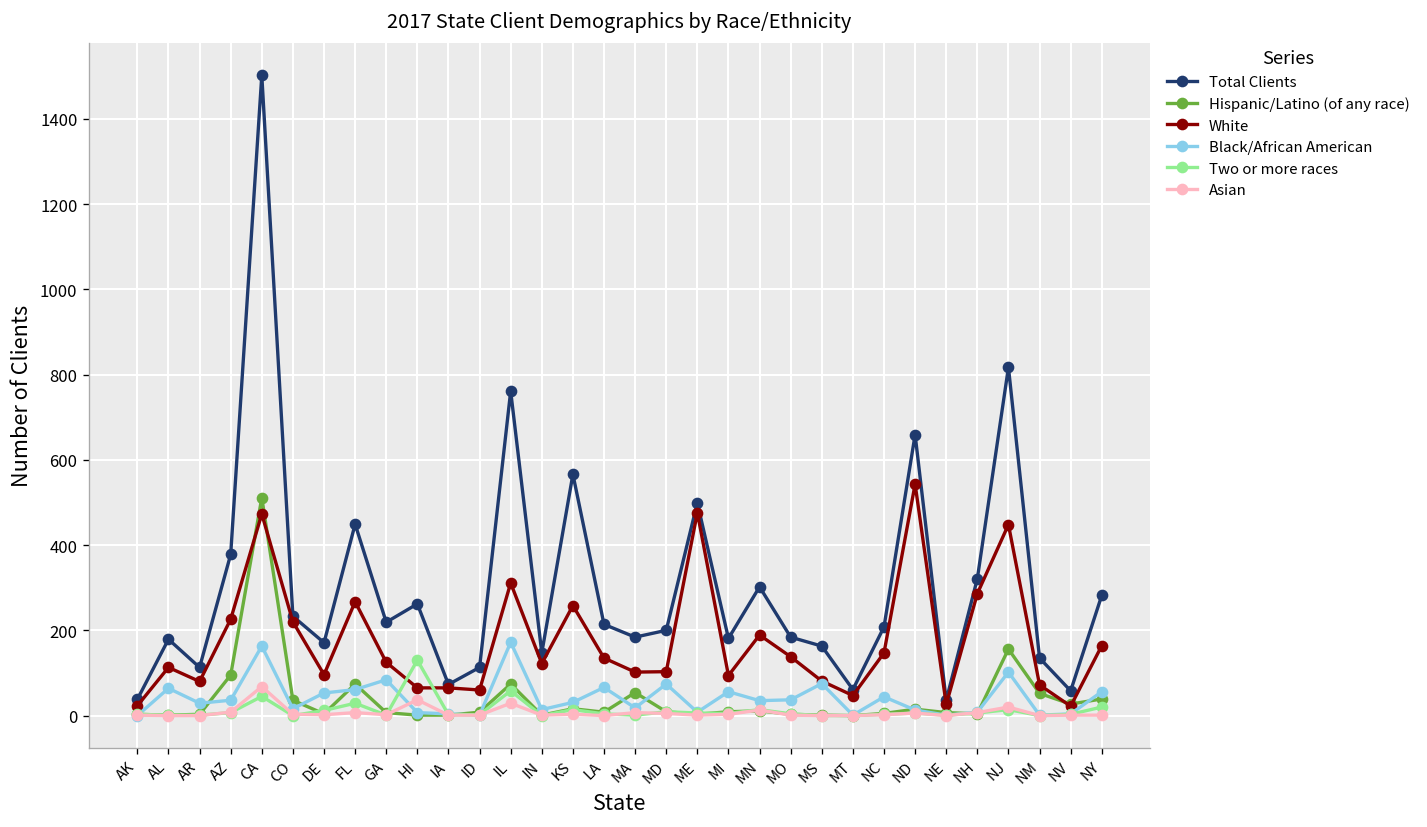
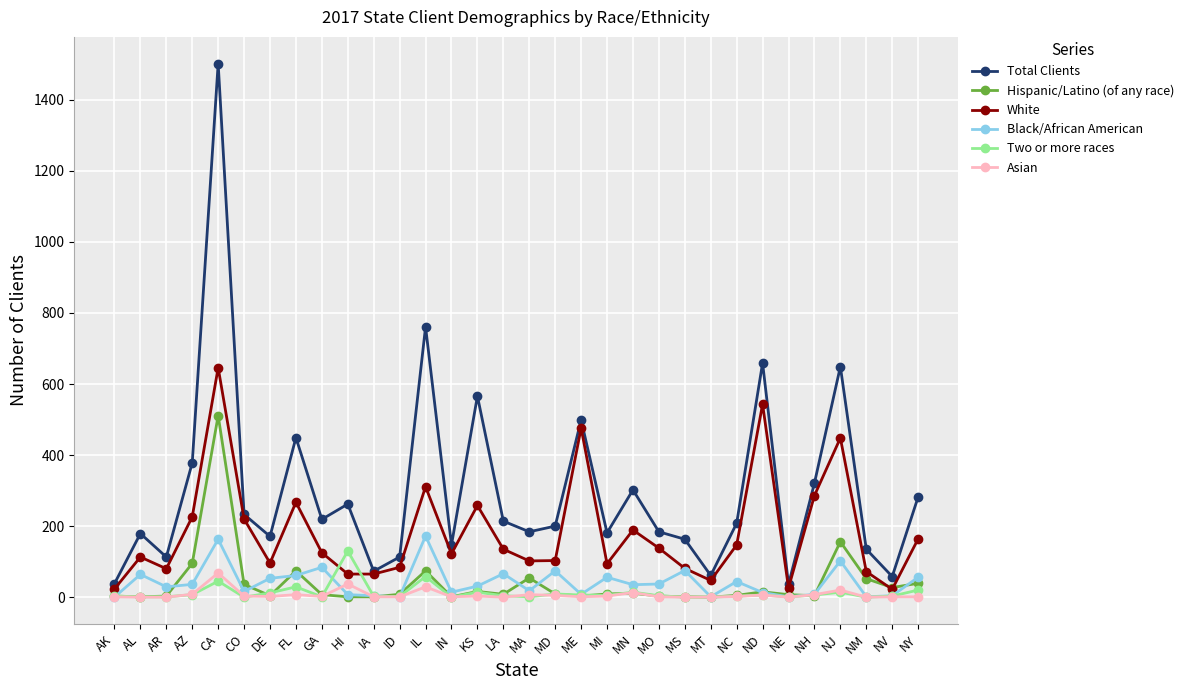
  {
    "Total Clients": {
      "AK": 40,
      "AL": 180,
      "AR": 110,
      "AZ": 380,
      "CA": 1500,
      "CO": 230,
      "DE": 170,
      "FL": 450,
      "GA": 220,
      "HI": 260,
      "IA": 70,
      "ID": 110,
      "IL": 760,
      "IN": 150,
      "KS": 570,
      "LA": 210,
      "MA": 180,
      "MD": 200,
      "ME": 500,
      "MI": 180,
      "MN": 300,
      "MO": 180,
      "MS": 160,
      "MT": 60,
      "NC": 210,
      "ND": 660,
      "NE": 40,
      "NH": 320,
-     "NJ": 820,
+     "NJ": 650,
      "NM": 140,
      "NV": 60,
      "NY": 280
    },
    "Hispanic/Latino (of any race)": {
      "AZ": 100,
      "CA": 510,
      "CO": 40,
      "FL": 70,
      "IL": 70,
      "MA": 50,
      "NJ": 160,
      "NM": 50,
      "NY": 40
    },
    "White": {
      "AK": 20,
      "AL": 110,
      "AR": 80,
      "AZ": 230,
-     "CA": 470,
+     "CA": 650,
      "CO": 220,
      "DE": 100,
      "FL": 270,
      "GA": 130,
      "HI": 70,
      "IA": 70,
-     "ID": 60,
+     "ID": 80,
      "IL": 310,
      "IN": 120,
      "KS": 260,
      "LA": 140,
      "MA": 100,
      "MD": 100,
      "ME": 480,
      "MI": 90,
      "MN": 190,
      "MO": 140,
      "MT": 50,
      "NC": 150,
      "ND": 540,
      "NE": 30,
      "NH": 290,
      "NJ": 450,
      "NM": 70,
      "NY": 160
    },
    "Black/African American": {
      "AL": 60,
      "AR": 30,
      "AZ": 40,
      "CA": 160,
      "CO": 20,
      "DE": 50,
      "FL": 60,
      "GA": 80,
      "IL": 170,
      "IN": 10,
      "KS": 30,
      "LA": 70,
      "MA": 20,
      "MD": 70,
      "MI": 60,
      "MN": 40,
      "MO": 40,
      "NC": 40,
      "NJ": 100,
      "NY": 60
    },
    "Two or more races": {
      "CA": 50,
      "DE": 10,
      "FL": 30,
      "HI": 130,
      "IL": 60,
      "NY": 20
    },
    "Asian": {
      "CA": 70,
      "FL": 10,
      "HI": 40,
      "IL": 30,
      "KS": 0,
      "NY": 0
    }
  }
